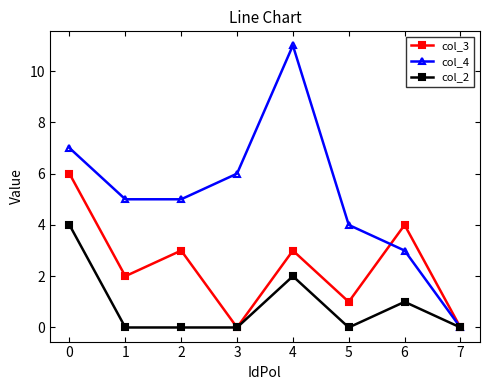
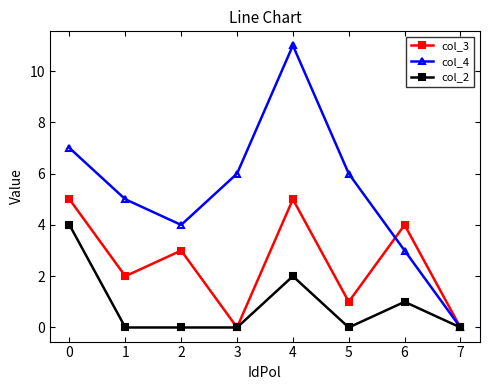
  {
    "col_3": {
-     "0": 6,
+     "0": 5,
      "1": 2,
      "2": 3,
-     "4": 3,
+     "4": 5,
      "5": 1,
      "6": 4
    },
    "col_4": {
      "0": 7,
      "1": 5,
-     "2": 5,
+     "2": 4,
      "3": 6,
      "4": 11,
-     "5": 4,
+     "5": 6,
      "6": 3
    },
    "col_2": {
      "0": 4,
      "1": 0,
      "2": 0,
      "4": 2,
      "5": 0,
      "6": 1
    }
  }
